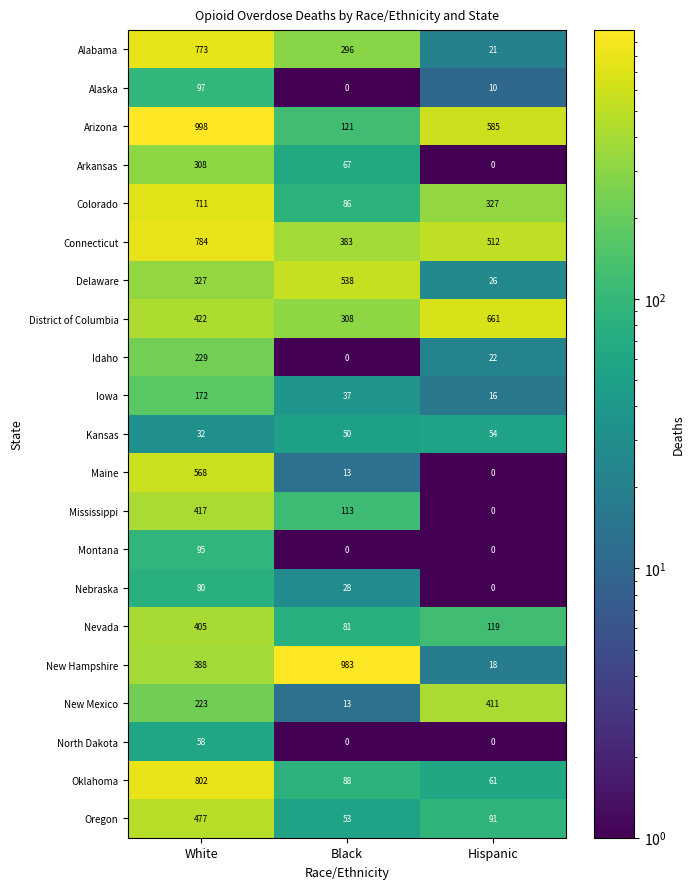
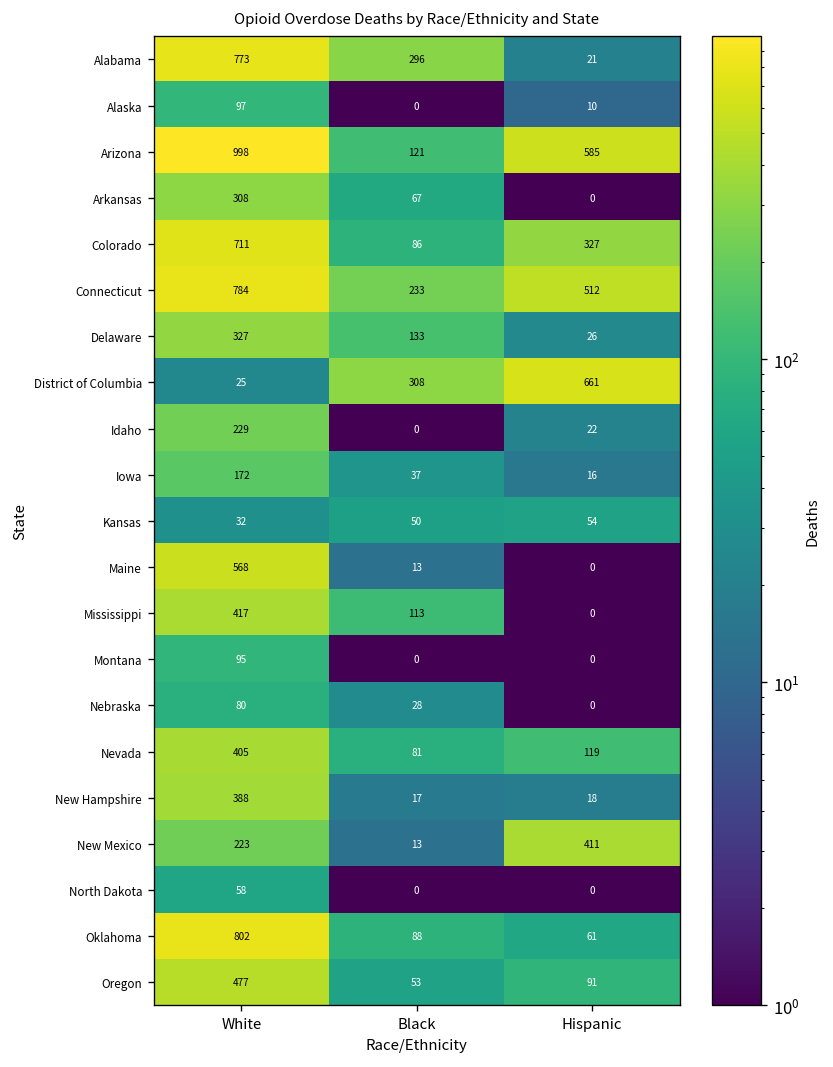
  {
    "Alabama": {
      "White": 773,
      "Black": 296,
      "Hispanic": 21
    },
    "Alaska": {
      "White": 97,
      "Black": 0,
      "Hispanic": 10
    },
    "Arizona": {
      "White": 998,
      "Black": 121,
      "Hispanic": 585
    },
    "Arkansas": {
      "White": 308,
      "Black": 67,
      "Hispanic": 0
    },
    "Colorado": {
      "White": 711,
      "Black": 86,
      "Hispanic": 327
    },
    "Connecticut": {
      "White": 784,
-     "Black": 383,
+     "Black": 233,
      "Hispanic": 512
    },
    "Delaware": {
      "White": 327,
-     "Black": 538,
+     "Black": 133,
      "Hispanic": 26
    },
    "District of Columbia": {
-     "White": 422,
+     "White": 25,
      "Black": 308,
      "Hispanic": 661
    },
    "Idaho": {
      "White": 229,
      "Black": 0,
      "Hispanic": 22
    },
    "Iowa": {
      "White": 172,
      "Black": 37,
      "Hispanic": 16
    },
    "Kansas": {
      "White": 32,
      "Black": 50,
      "Hispanic": 54
    },
    "Maine": {
      "White": 568,
      "Black": 13,
      "Hispanic": 0
    },
    "Mississippi": {
      "White": 417,
      "Black": 113,
      "Hispanic": 0
    },
    "Montana": {
      "White": 95,
      "Black": 0,
      "Hispanic": 0
    },
    "Nebraska": {
      "White": 80,
      "Black": 28,
      "Hispanic": 0
    },
    "Nevada": {
      "White": 405,
      "Black": 81,
      "Hispanic": 119
    },
    "New Hampshire": {
      "White": 388,
-     "Black": 983,
+     "Black": 17,
      "Hispanic": 18
    },
    "New Mexico": {
      "White": 223,
      "Black": 13,
      "Hispanic": 411
    },
    "North Dakota": {
      "White": 58,
      "Black": 0,
      "Hispanic": 0
    },
    "Oklahoma": {
      "White": 802,
      "Black": 88,
      "Hispanic": 61
    },
    "Oregon": {
      "White": 477,
      "Black": 53,
      "Hispanic": 91
    }
  }
